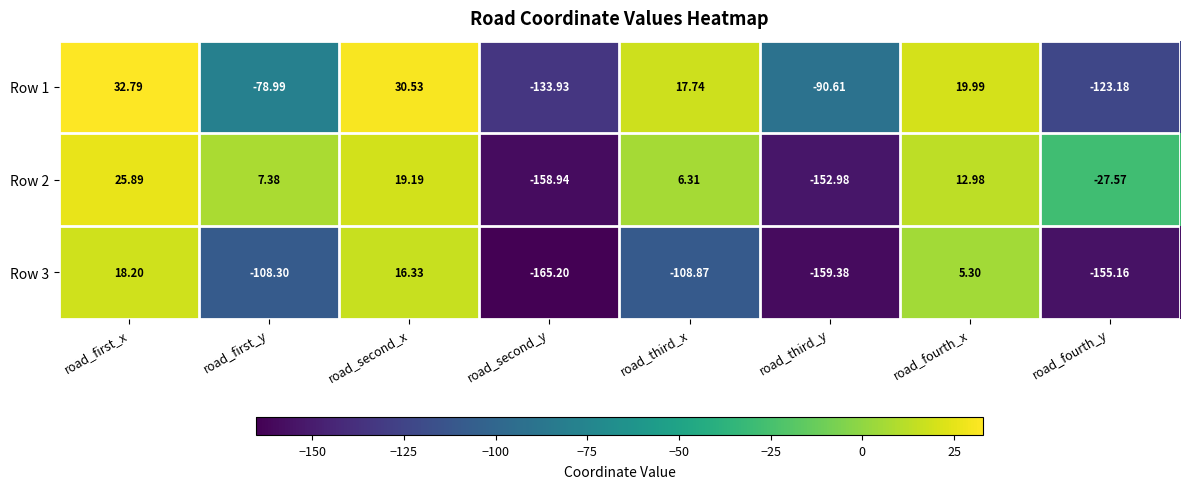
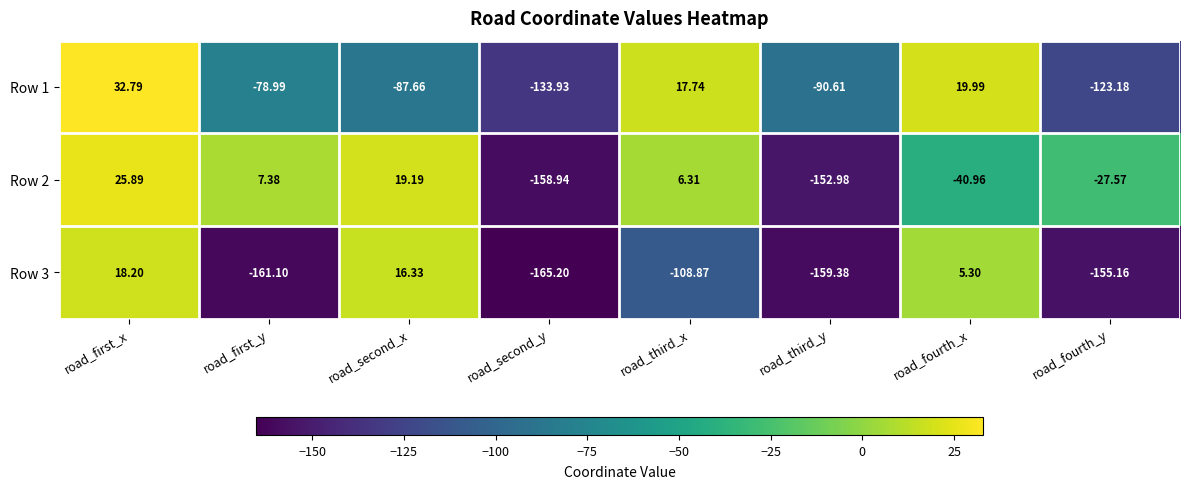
  {
    "Row 1": {
      "road_first_x": 32.79,
      "road_first_y": -78.99,
-     "road_second_x": 30.53,
+     "road_second_x": -87.66,
      "road_second_y": -133.93,
      "road_third_x": 17.74,
      "road_third_y": -90.61,
      "road_fourth_x": 19.99,
      "road_fourth_y": -123.18
    },
    "Row 2": {
      "road_first_x": 25.89,
      "road_first_y": 7.38,
      "road_second_x": 19.19,
      "road_second_y": -158.94,
      "road_third_x": 6.31,
      "road_third_y": -152.98,
-     "road_fourth_x": 12.98,
+     "road_fourth_x": -40.96,
      "road_fourth_y": -27.57
    },
    "Row 3": {
      "road_first_x": 18.20,
-     "road_first_y": -108.30,
+     "road_first_y": -161.10,
      "road_second_x": 16.33,
      "road_second_y": -165.20,
      "road_third_x": -108.87,
      "road_third_y": -159.38,
      "road_fourth_x": 5.30,
      "road_fourth_y": -155.16
    }
  }
